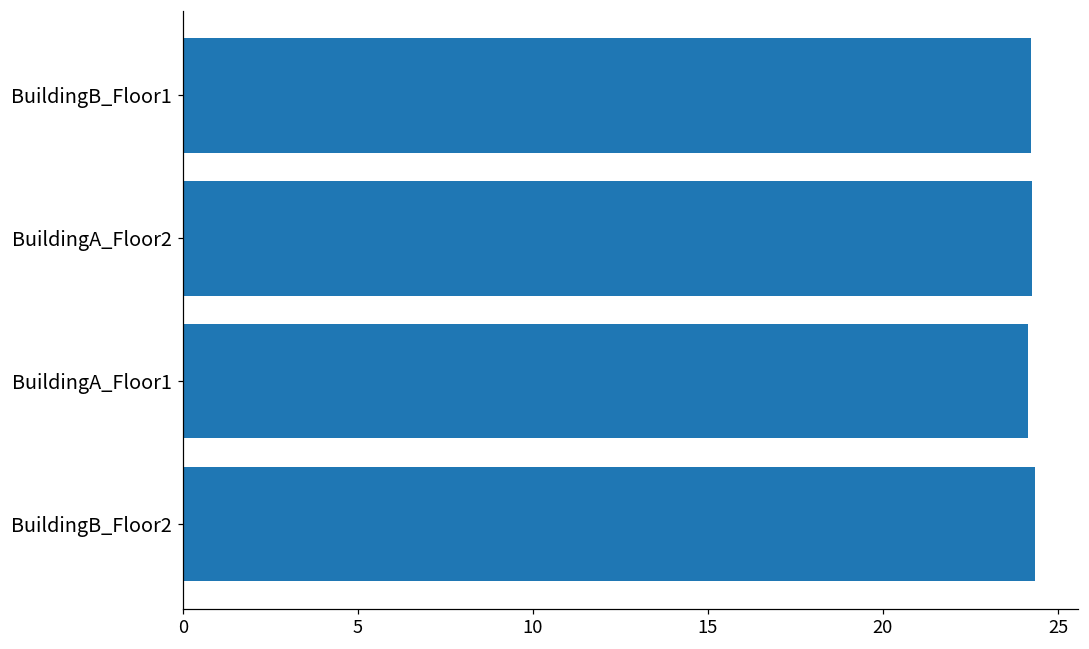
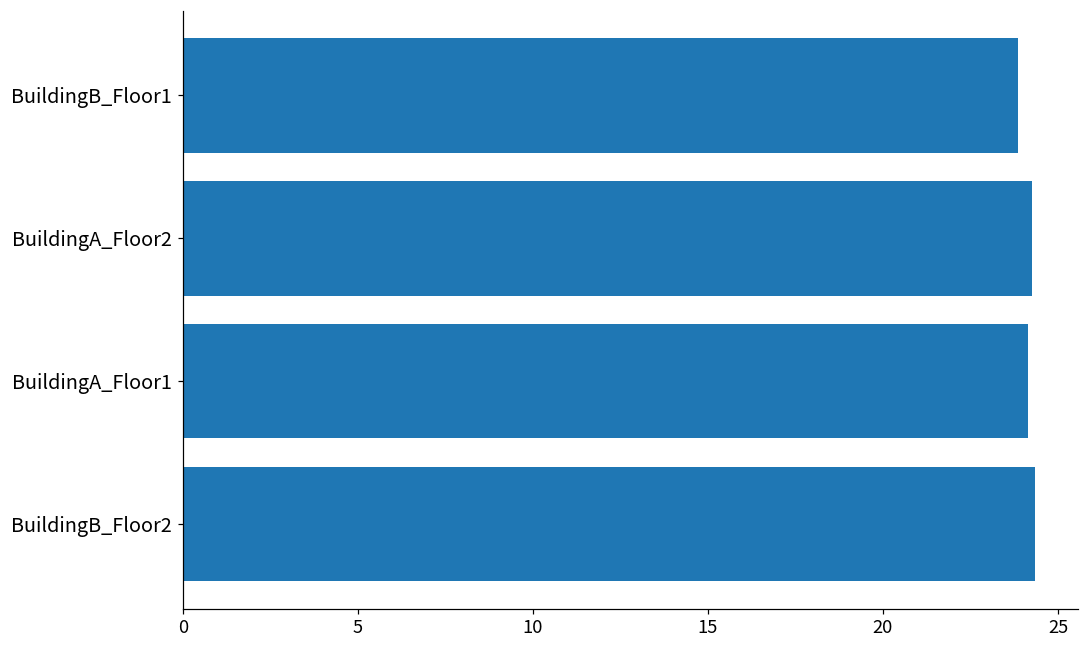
  {
-   "BuildingB_Floor1": 24.2,
+   "BuildingB_Floor1": 23.8,
    "BuildingA_Floor2": 24.3,
    "BuildingA_Floor1": 24.2,
    "BuildingB_Floor2": 24.4
  }
